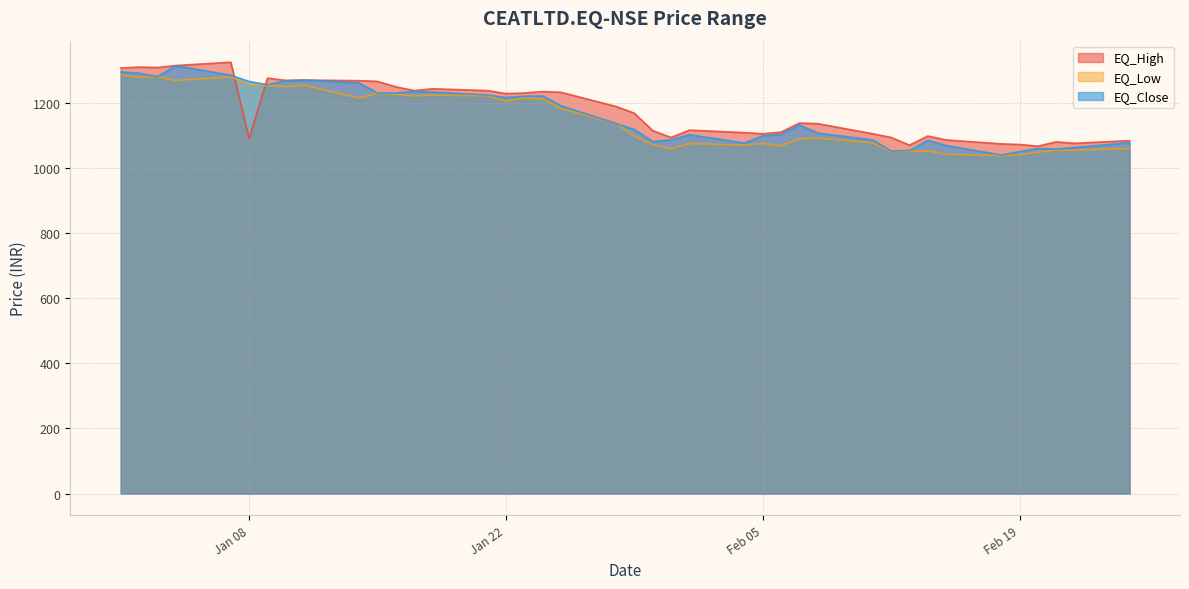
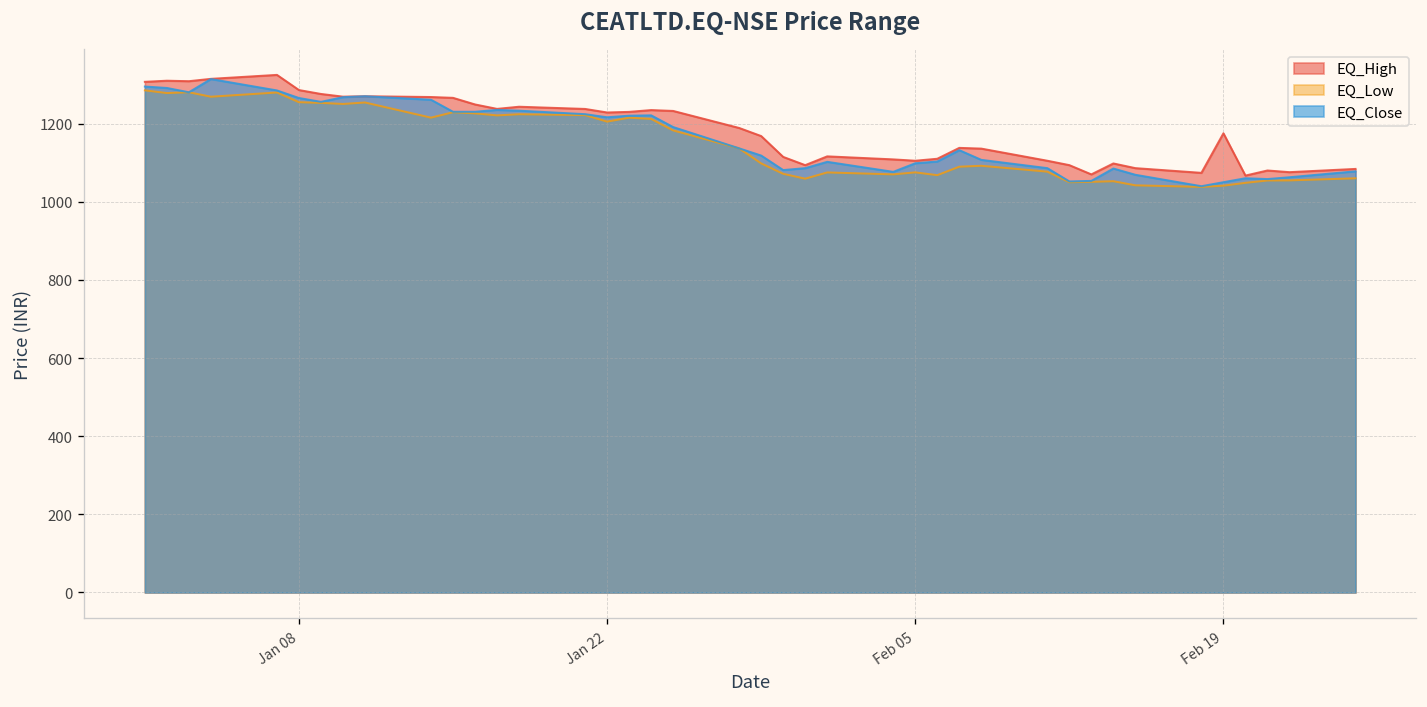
  {
    "EQ_High": {
-     "Jan 08": 1090,
+     "Jan 08": 1290,
      "Jan 22": 1230,
-     "Feb 19": 1070
+     "Feb 19": 1180
    },
    "EQ_Low": {
      "Jan 08": 1250,
      "Jan 22": 1210,
      "Feb 05": 1080,
      "Feb 19": 1040
    },
    "EQ_Close": {
      "Jan 08": 1270,
      "Jan 22": 1220,
      "Feb 19": 1050
    }
  }
